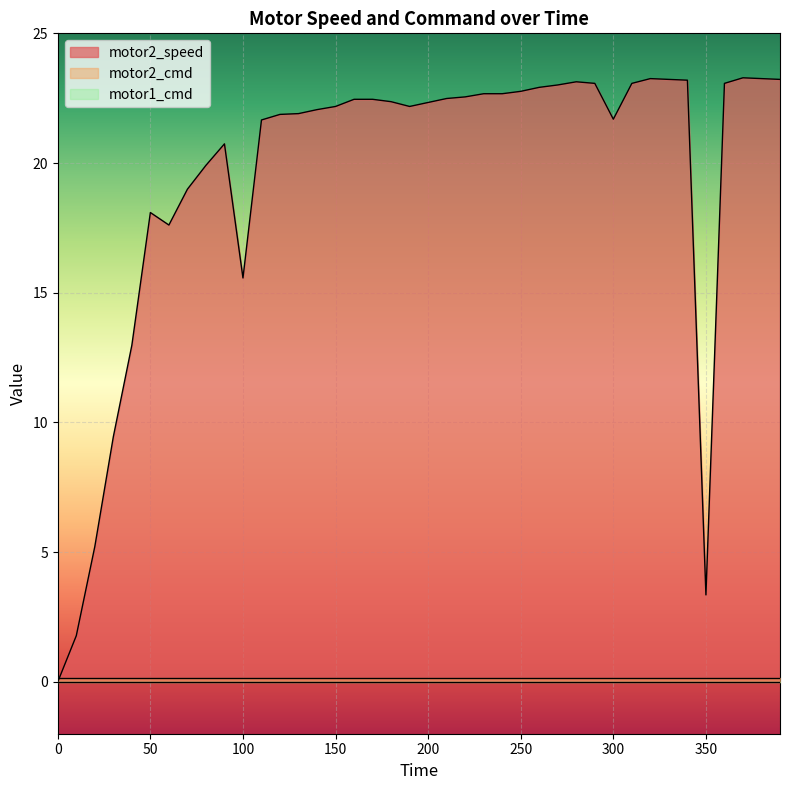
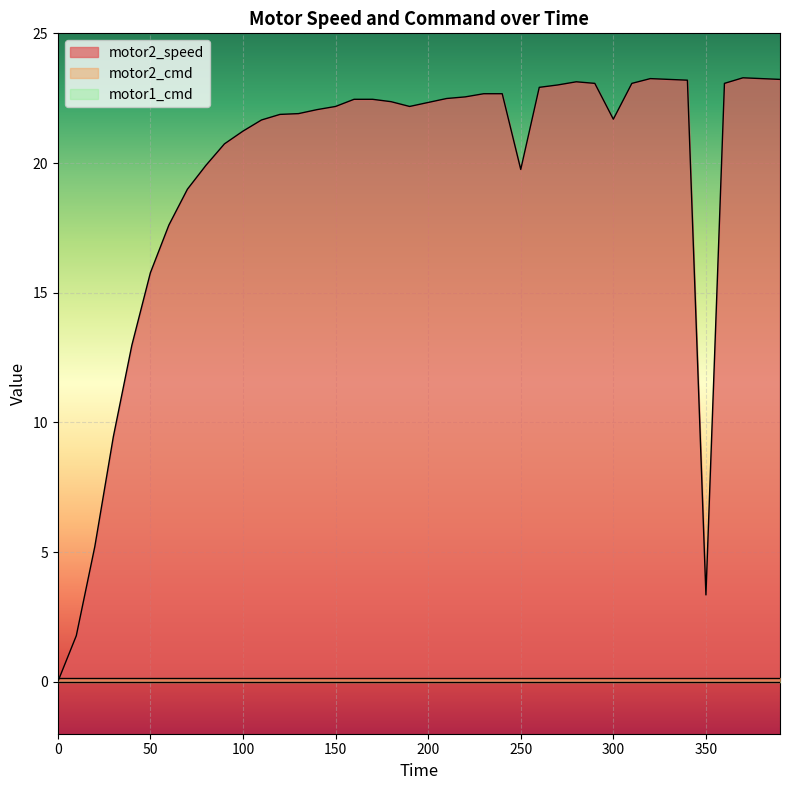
  {
    "motor2_speed": {
-     "50": 18.1,
-     "100": 15.6,
+     "50": 15.8,
+     "100": 21.2,
      "150": 22.2,
      "200": 22.3,
-     "250": 22.8,
+     "250": 19.8,
      "300": 21.7,
      "350": 3.4
    },
    "motor2_cmd": {
      "0": 0.1,
      "50": 0.1,
      "100": 0.1,
      "150": 0.1,
      "200": 0.1,
      "250": 0.1,
      "300": 0.1,
      "350": 0.1
    },
    "motor1_cmd": {
      "50": 0.0,
      "100": 0.0,
      "150": 0.0,
      "200": 0.0,
      "250": 0.0,
      "300": 0.0,
      "350": 0.0
    }
  }
